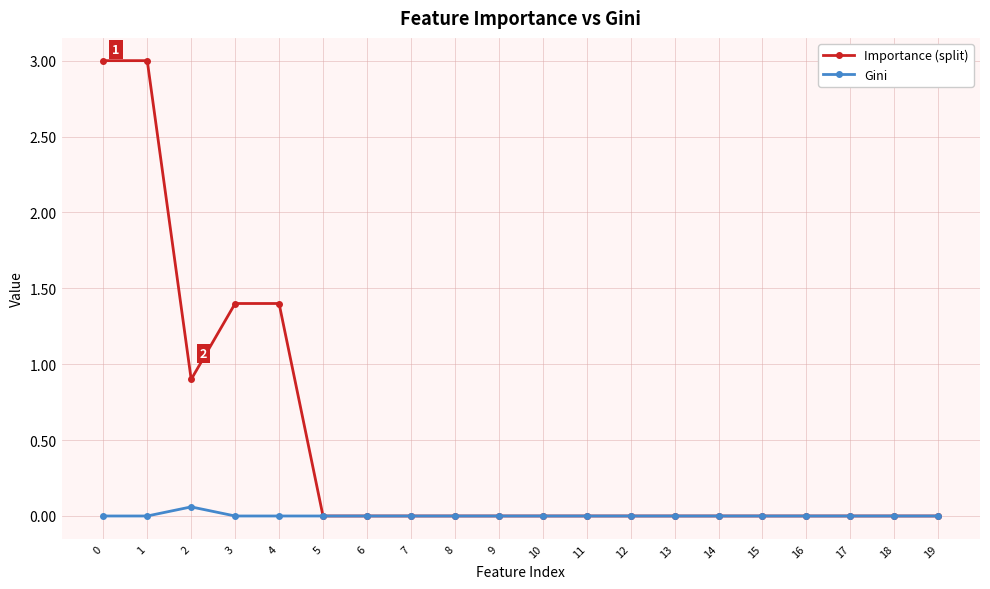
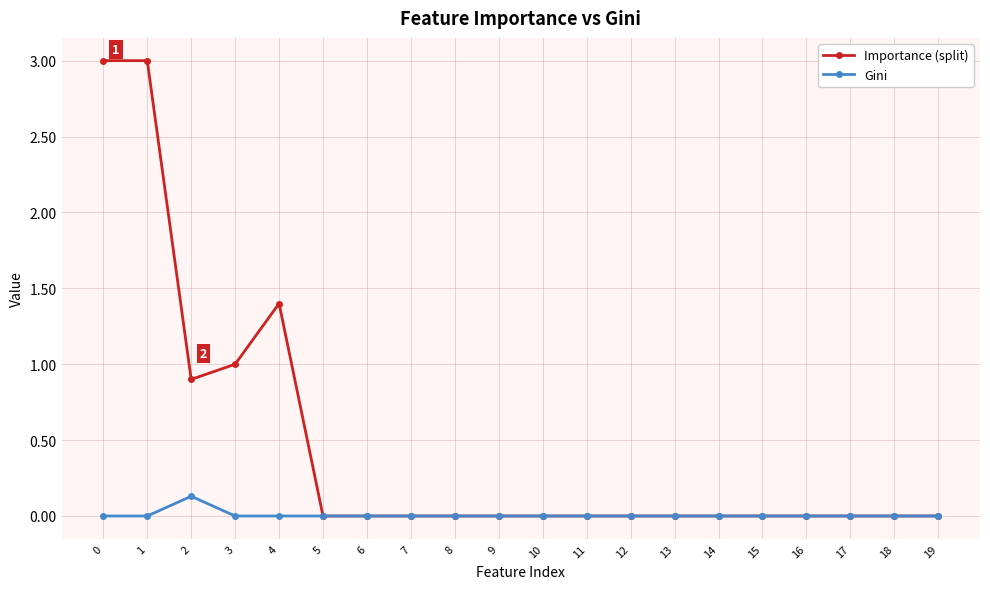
  {
    "Importance (split)": {
      "1": 3.0,
-     "3": 1.4,
+     "3": 1.0,
      "4": 1.4
    },
    "Gini": {
      "0": 0.00,
      "1": 0.00,
-     "2": 0.06,
+     "2": 0.13,
      "3": 0.00,
      "4": 0.00
    }
  }
